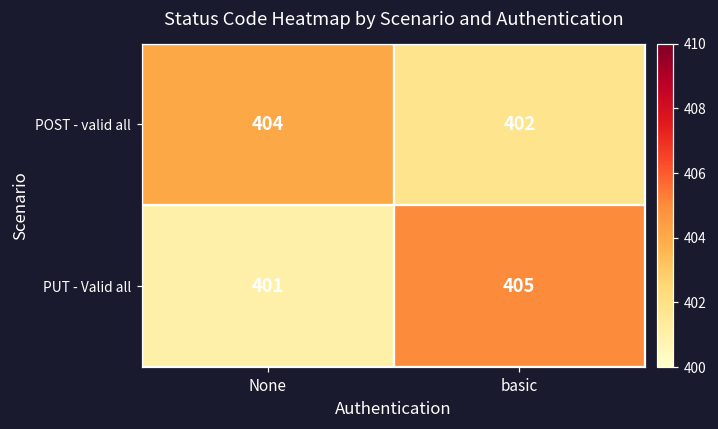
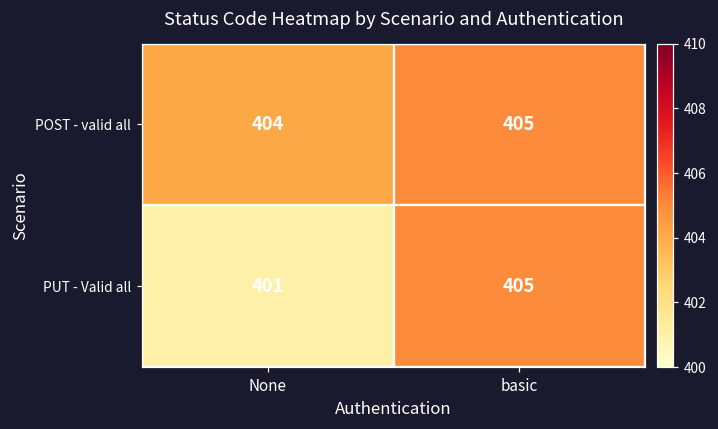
  {
    "POST - valid all": {
      "None": 404,
-     "basic": 402
+     "basic": 405
    },
    "PUT - Valid all": {
      "None": 401,
      "basic": 405
    }
  }
